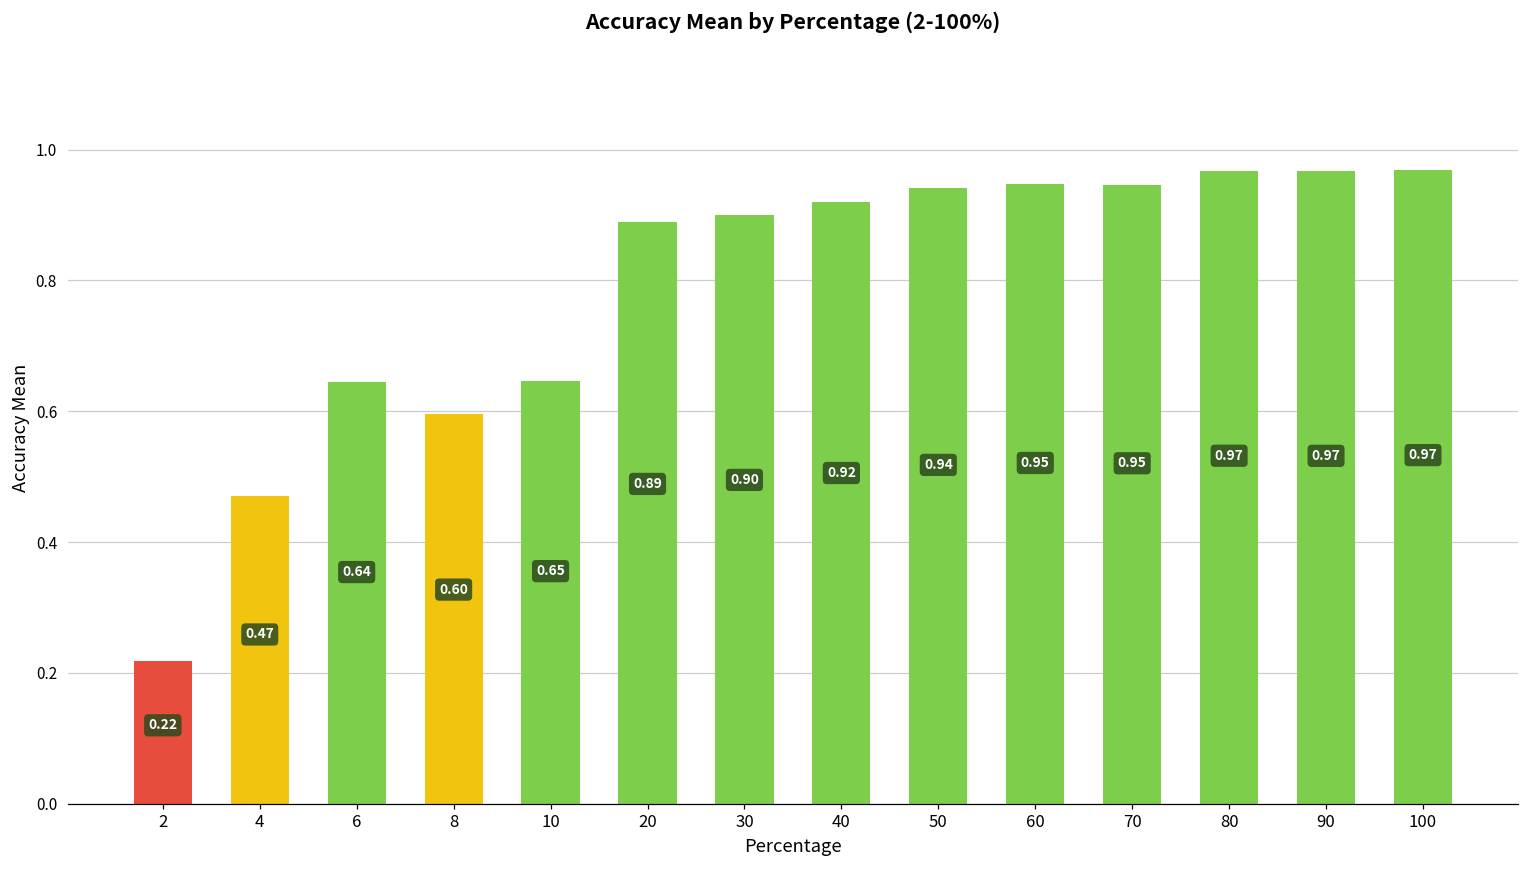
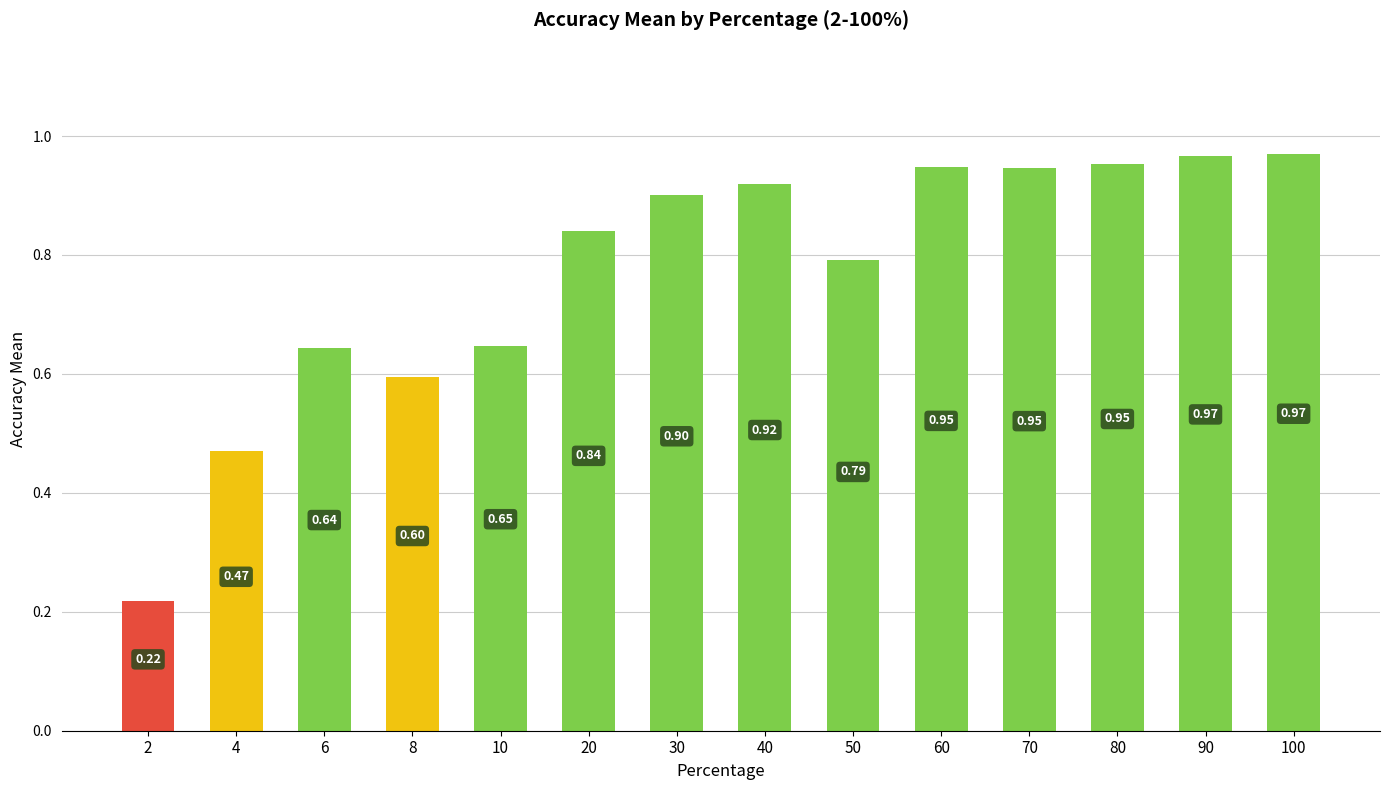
  {
-   "20": 0.89,
-   "50": 0.94,
-   "80": 0.97
+   "20": 0.84,
+   "50": 0.79,
+   "80": 0.95
  }
